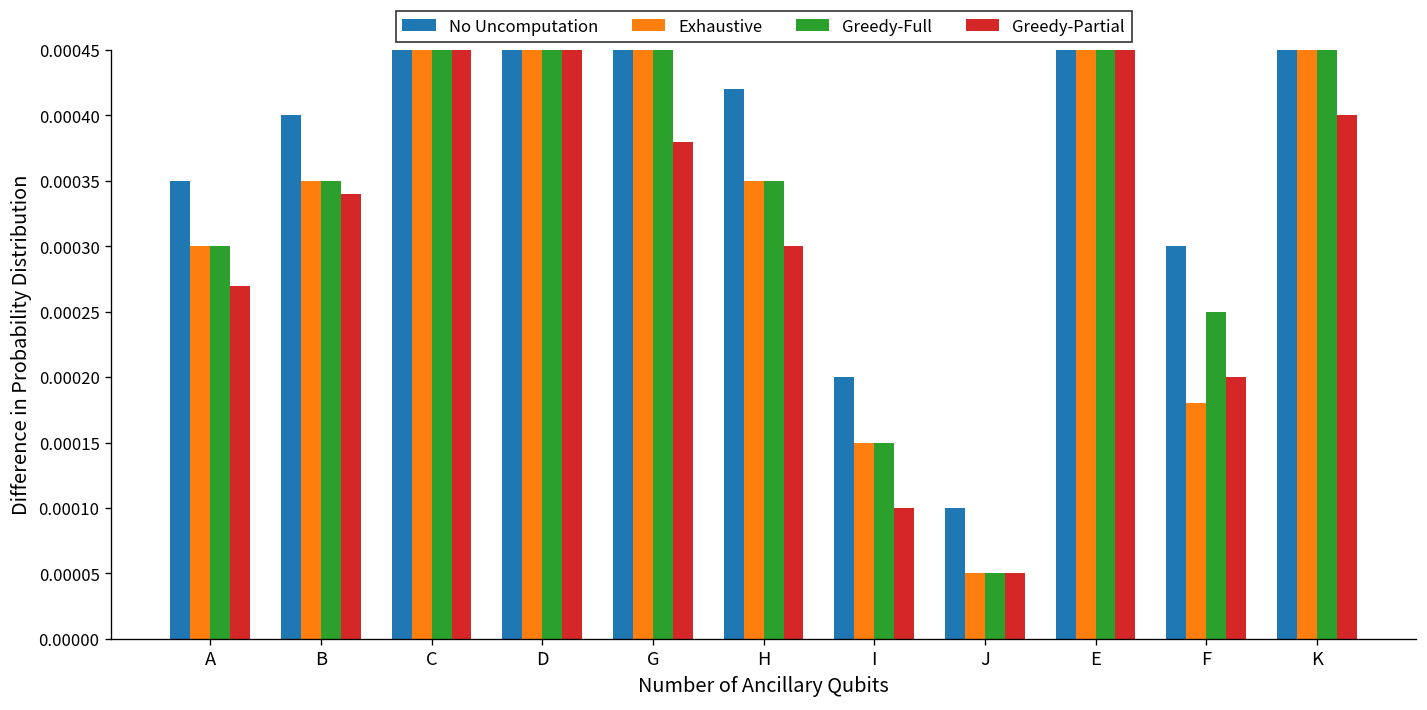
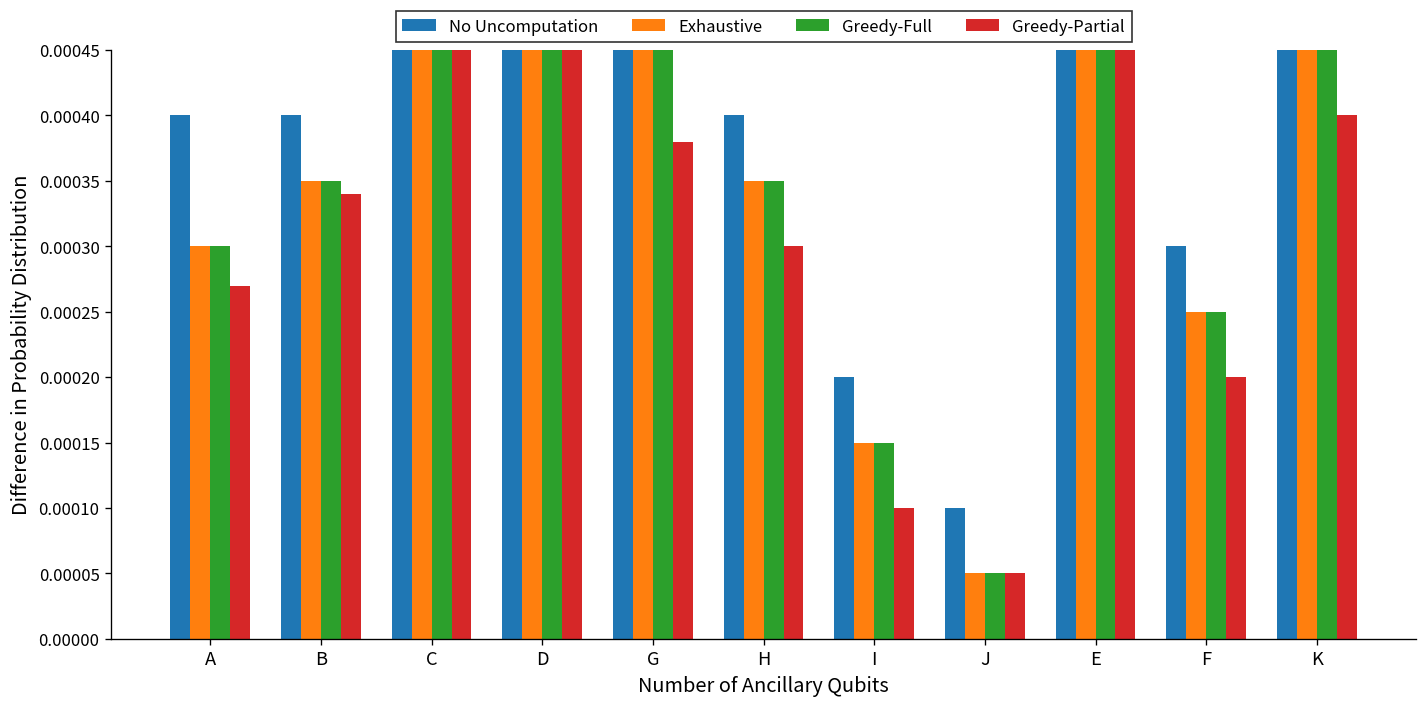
  {
    "No Uncomputation": {
-     "A": 0.000350,
+     "A": 0.000400,
      "B": 0.000400,
-     "H": 0.000420,
+     "H": 0.000400,
      "I": 0.000200,
      "J": 0.000100,
      "F": 0.000300
    },
    "Exhaustive": {
      "A": 0.000300,
      "B": 0.000350,
      "G": 0.000450,
      "H": 0.000350,
      "I": 0.000150,
      "J": 0.000050,
-     "F": 0.000180,
+     "F": 0.000250,
      "K": 0.000450
    },
    "Greedy-Full": {
      "A": 0.000300,
      "B": 0.000350,
      "G": 0.000450,
      "H": 0.000350,
      "I": 0.000150,
      "J": 0.000050,
      "F": 0.000250,
      "K": 0.000450
    },
    "Greedy-Partial": {
      "A": 0.000270,
      "B": 0.000340,
      "G": 0.000380,
      "H": 0.000300,
      "I": 0.000100,
      "J": 0.000050,
      "F": 0.000200,
      "K": 0.000400
    }
  }
